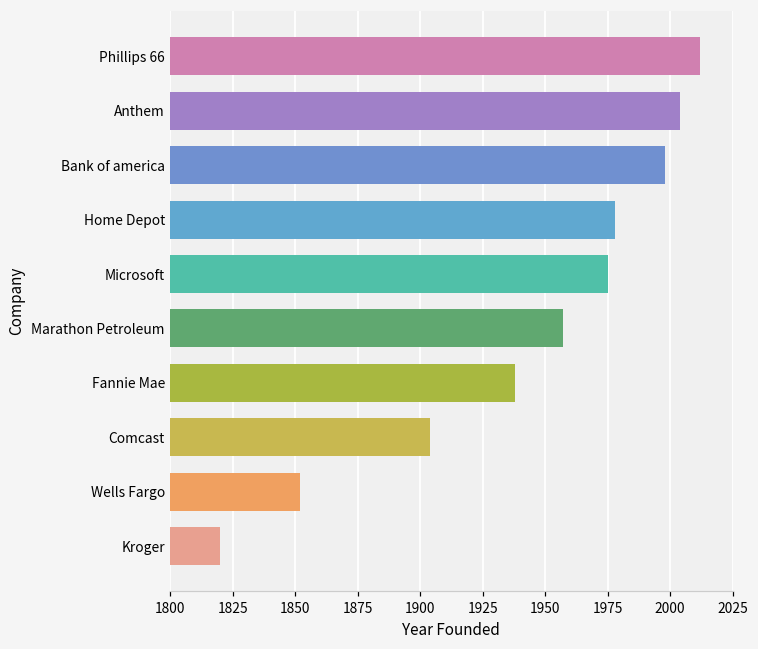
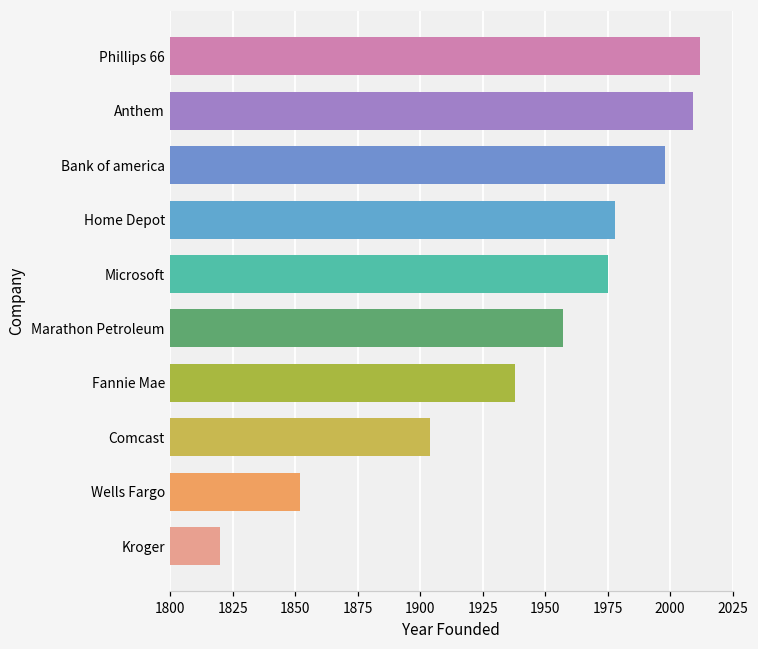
  {
    "Phillips 66": 2012,
-   "Anthem": 2004,
+   "Anthem": 2009,
    "Bank of america": 1998,
    "Home Depot": 1978,
    "Microsoft": 1975,
    "Marathon Petroleum": 1957,
    "Fannie Mae": 1938,
    "Comcast": 1904,
    "Wells Fargo": 1852,
    "Kroger": 1820
  }
